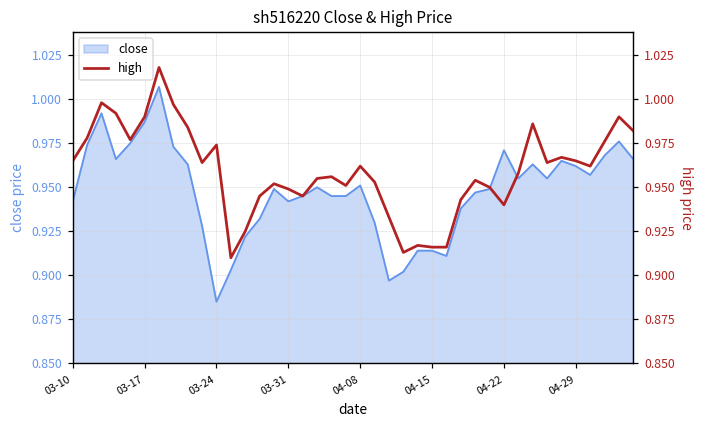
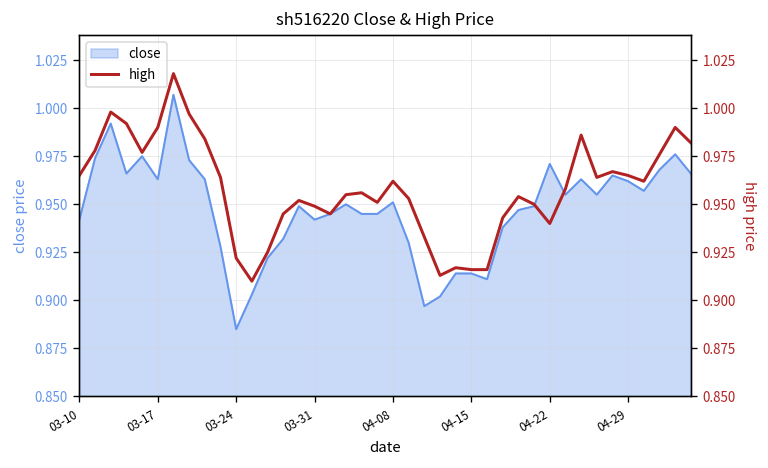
  {
    "close": {
      "03-10": 0.942,
-     "03-17": 0.987,
+     "03-17": 0.963,
      "03-24": 0.885,
      "03-31": 0.942,
      "04-08": 0.951,
      "04-15": 0.914,
      "04-22": 0.971,
      "04-29": 0.962
    },
    "high": {
      "03-10": 0.965,
      "03-17": 0.990,
-     "03-24": 0.974,
+     "03-24": 0.922,
      "03-31": 0.949,
      "04-08": 0.962,
      "04-15": 0.916,
      "04-22": 0.940,
      "04-29": 0.965
    }
  }
